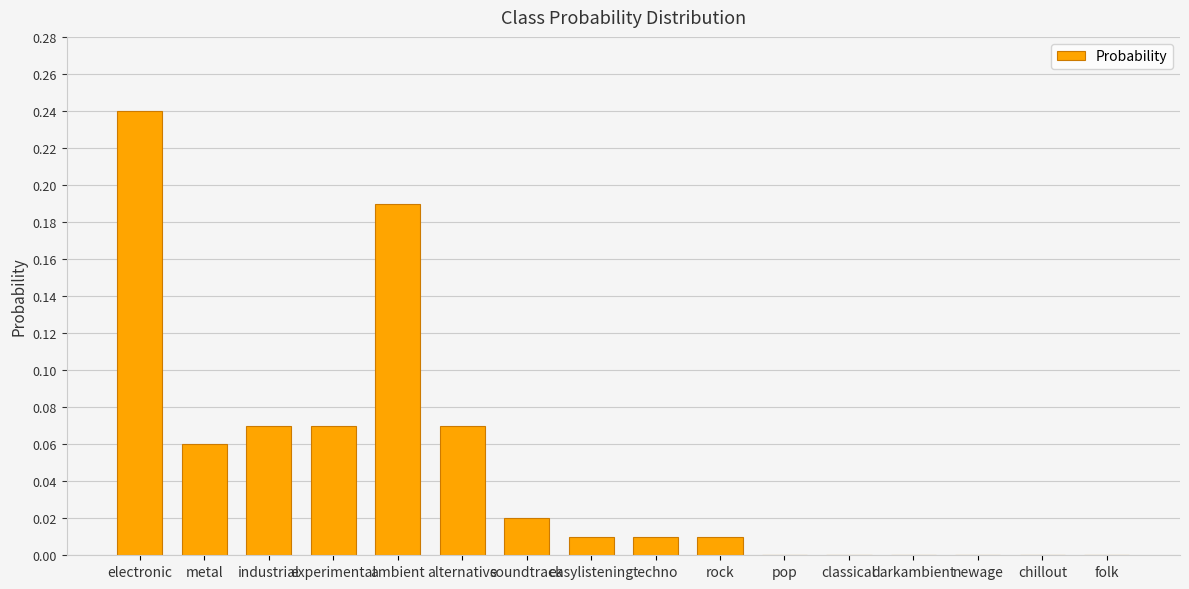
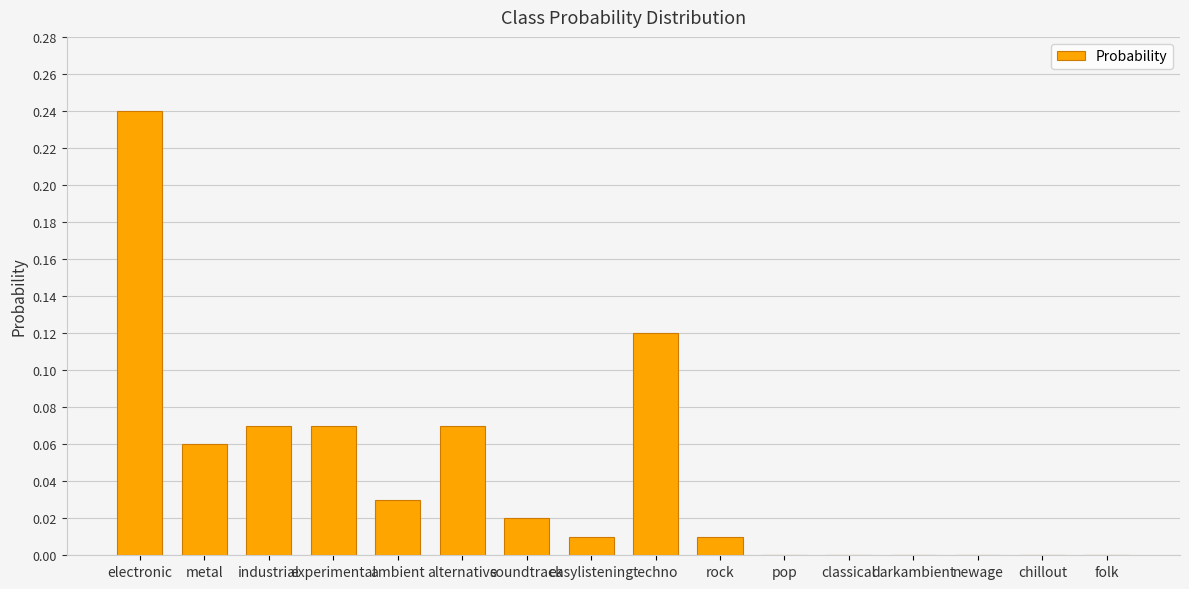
  {
    "electronic": 0.24,
    "metal": 0.06,
    "experimental": 0.07,
-   "ambient": 0.19,
+   "ambient": 0.03,
    "alternative": 0.07,
-   "techno": 0.01,
+   "techno": 0.12,
    "rock": 0.01,
    "pop": 0.00,
    "classical": 0.00,
    "darkambient": 0.00,
    "newage": 0.00,
    "chillout": 0.00,
    "folk": 0.00
  }
